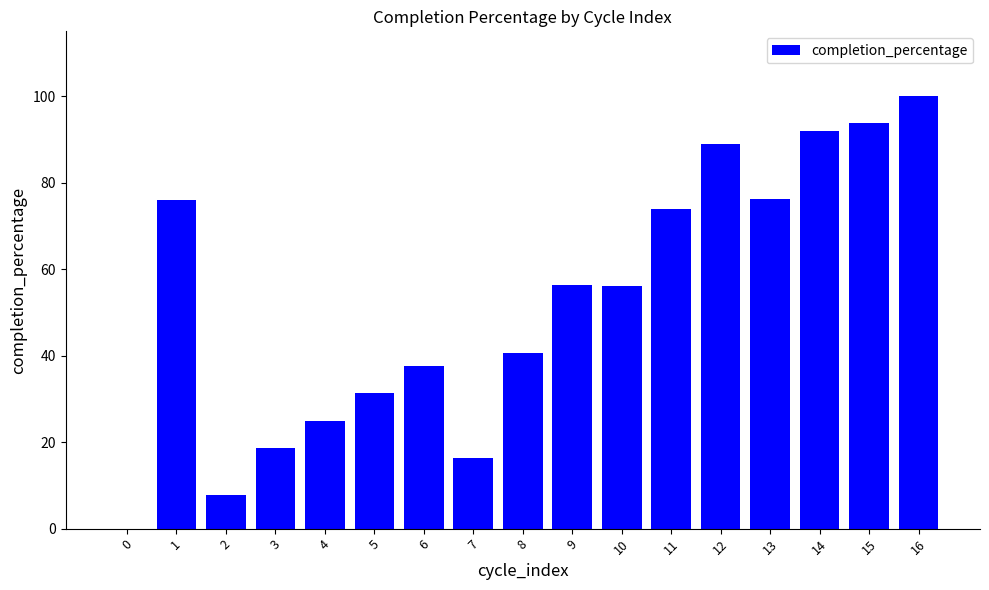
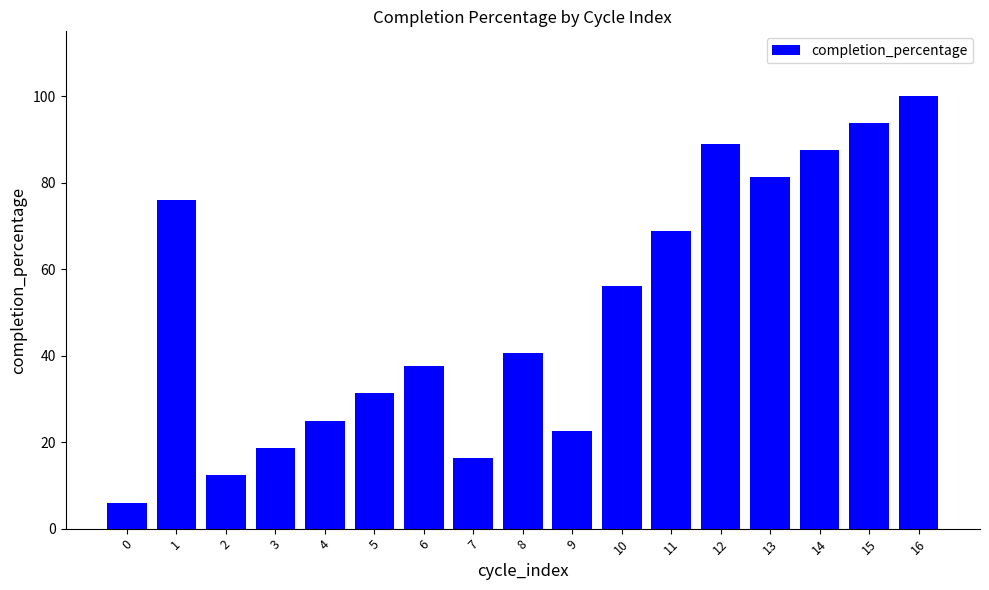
  {
-   "0": 0,
+   "0": 6,
    "1": 76,
-   "2": 8,
+   "2": 13,
    "3": 19,
    "4": 25,
    "5": 31,
    "6": 38,
    "7": 16,
    "8": 41,
-   "9": 56,
+   "9": 23,
    "10": 56,
-   "11": 74,
+   "11": 69,
    "12": 89,
-   "13": 76,
-   "14": 92,
+   "13": 81,
+   "14": 88,
    "15": 94,
    "16": 100
  }
